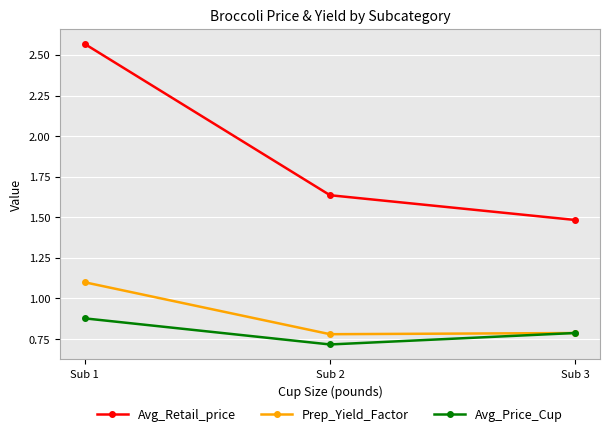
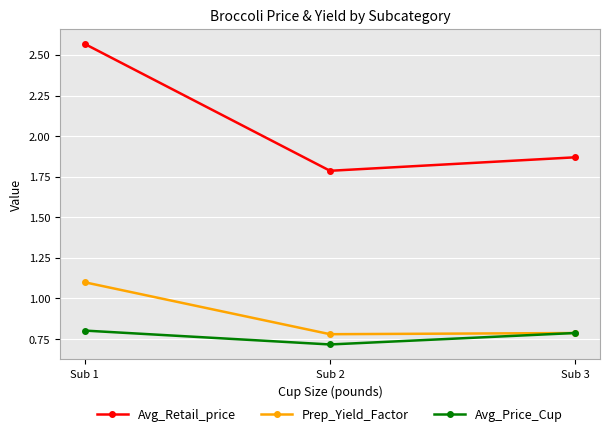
  {
    "Avg_Retail_price": {
      "Sub 1": 2.57,
-     "Sub 2": 1.64,
-     "Sub 3": 1.48
+     "Sub 2": 1.79,
+     "Sub 3": 1.87
    },
    "Prep_Yield_Factor": {
      "Sub 1": 1.10,
      "Sub 2": 0.78
    },
    "Avg_Price_Cup": {
-     "Sub 1": 0.88,
+     "Sub 1": 0.80,
      "Sub 2": 0.72
    }
  }
